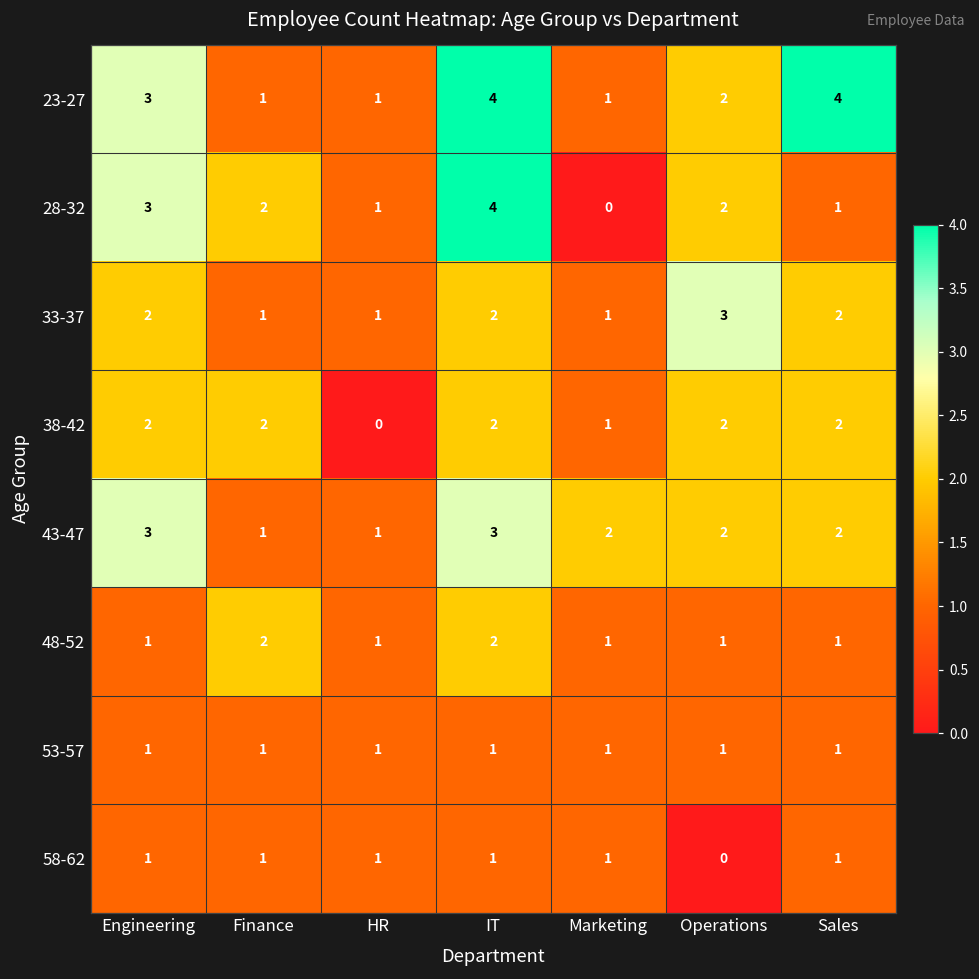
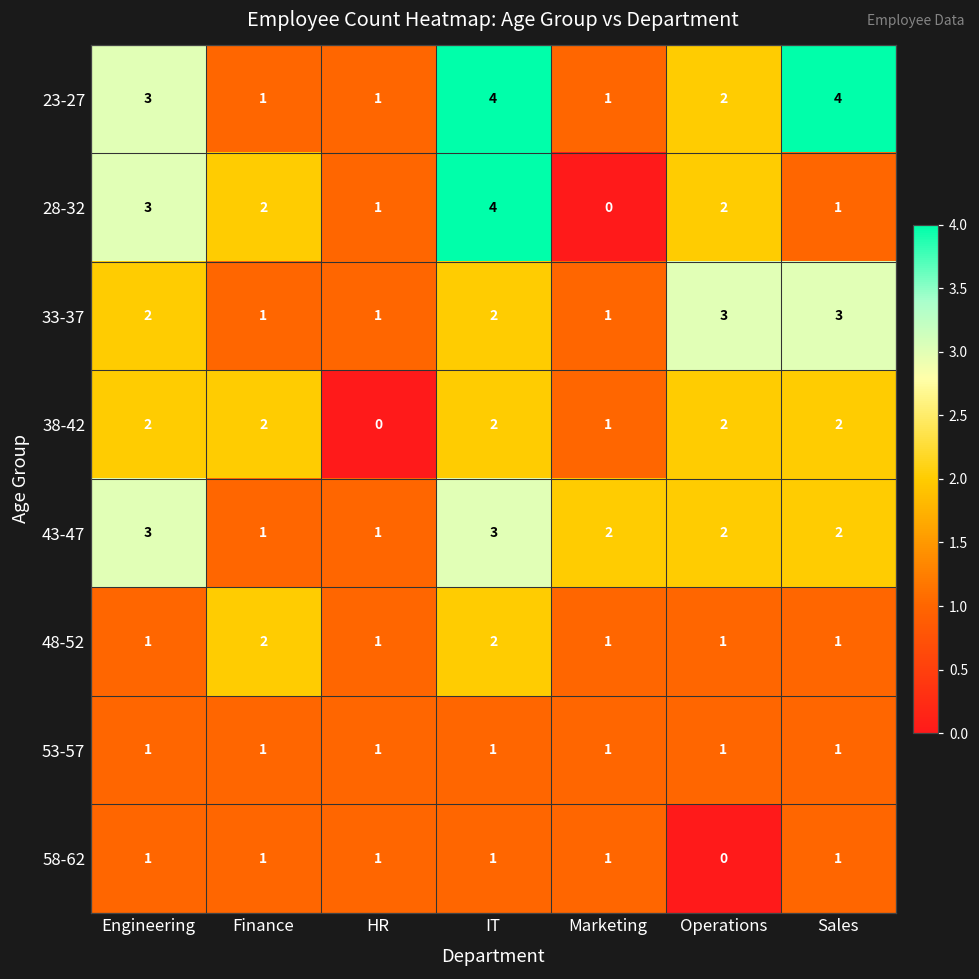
  {
    "23-27": {
      "Engineering": 3,
      "Finance": 1,
      "HR": 1,
      "IT": 4,
      "Marketing": 1,
      "Operations": 2,
      "Sales": 4
    },
    "28-32": {
      "Engineering": 3,
      "Finance": 2,
      "HR": 1,
      "IT": 4,
      "Marketing": 0,
      "Operations": 2,
      "Sales": 1
    },
    "33-37": {
      "Engineering": 2,
      "Finance": 1,
      "HR": 1,
      "IT": 2,
      "Marketing": 1,
      "Operations": 3,
-     "Sales": 2
+     "Sales": 3
    },
    "38-42": {
      "Engineering": 2,
      "Finance": 2,
      "HR": 0,
      "IT": 2,
      "Marketing": 1,
      "Operations": 2,
      "Sales": 2
    },
    "43-47": {
      "Engineering": 3,
      "Finance": 1,
      "HR": 1,
      "IT": 3,
      "Marketing": 2,
      "Operations": 2,
      "Sales": 2
    },
    "48-52": {
      "Engineering": 1,
      "Finance": 2,
      "HR": 1,
      "IT": 2,
      "Marketing": 1,
      "Operations": 1,
      "Sales": 1
    },
    "53-57": {
      "Engineering": 1,
      "Finance": 1,
      "HR": 1,
      "IT": 1,
      "Marketing": 1,
      "Operations": 1,
      "Sales": 1
    },
    "58-62": {
      "Engineering": 1,
      "Finance": 1,
      "HR": 1,
      "IT": 1,
      "Marketing": 1,
      "Operations": 0,
      "Sales": 1
    }
  }
